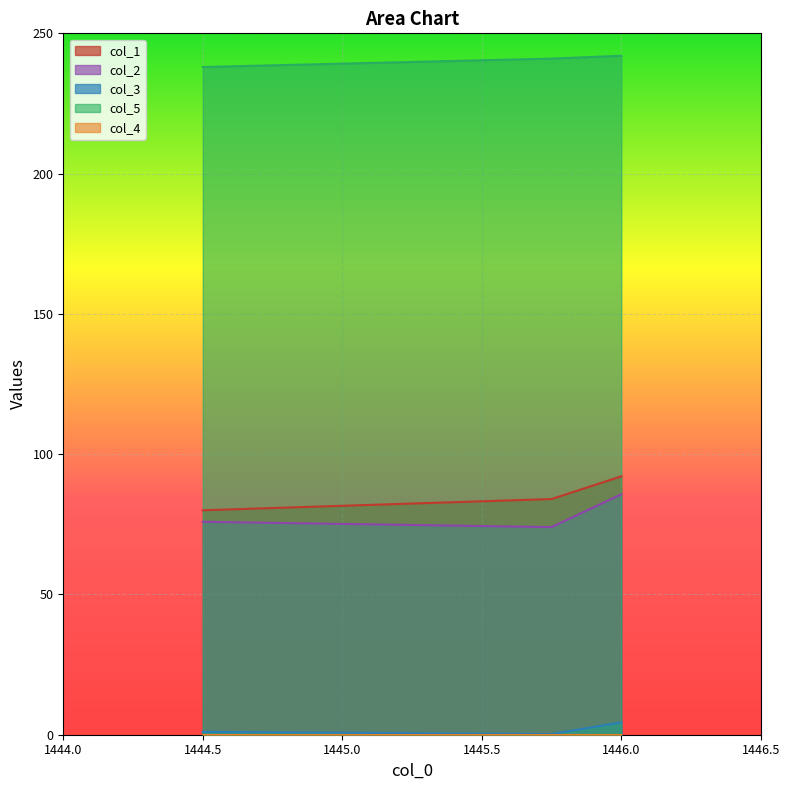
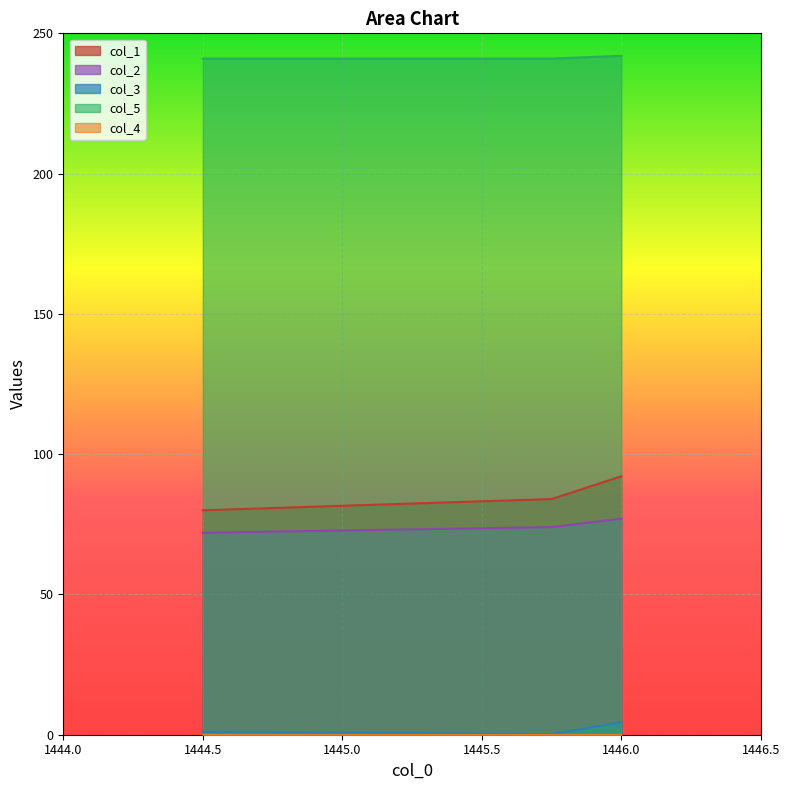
  {
    "col_1": {
      "1444.5": 80,
      "1446.0": 92
    },
    "col_2": {
-     "1444.5": 76,
-     "1446.0": 86
+     "1444.5": 72,
+     "1446.0": 77
    },
    "col_3": {
      "1444.5": 1,
      "1446.0": 4
    },
    "col_5": {
-     "1444.5": 238,
+     "1444.5": 241,
      "1446.0": 242
    },
    "col_4": {
      "1444.5": 0,
      "1446.0": 0
    }
  }
